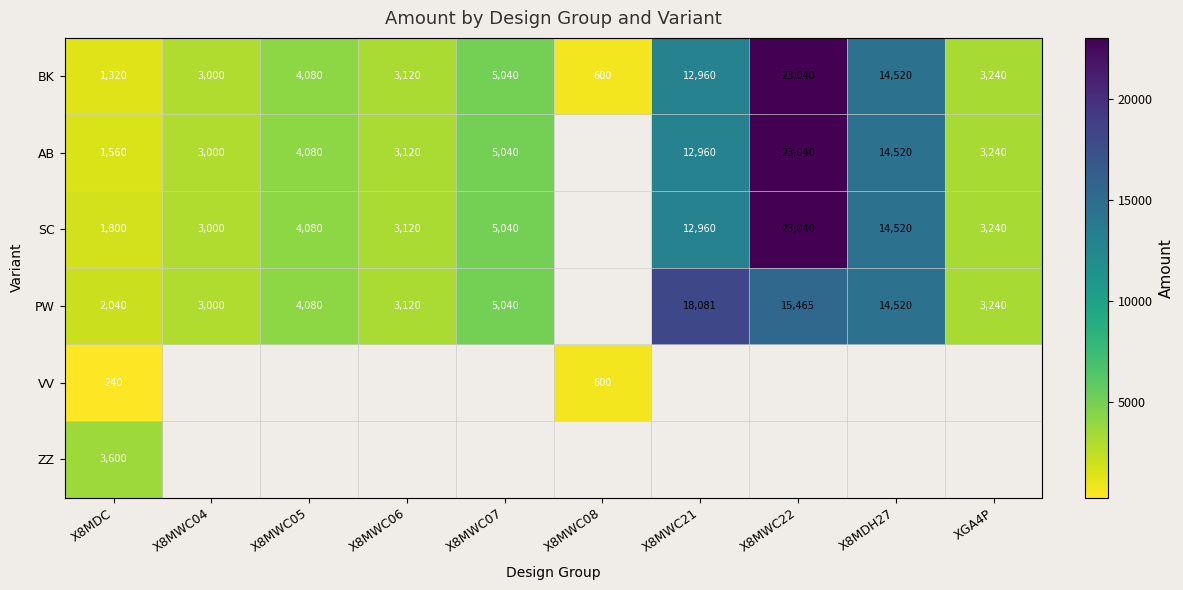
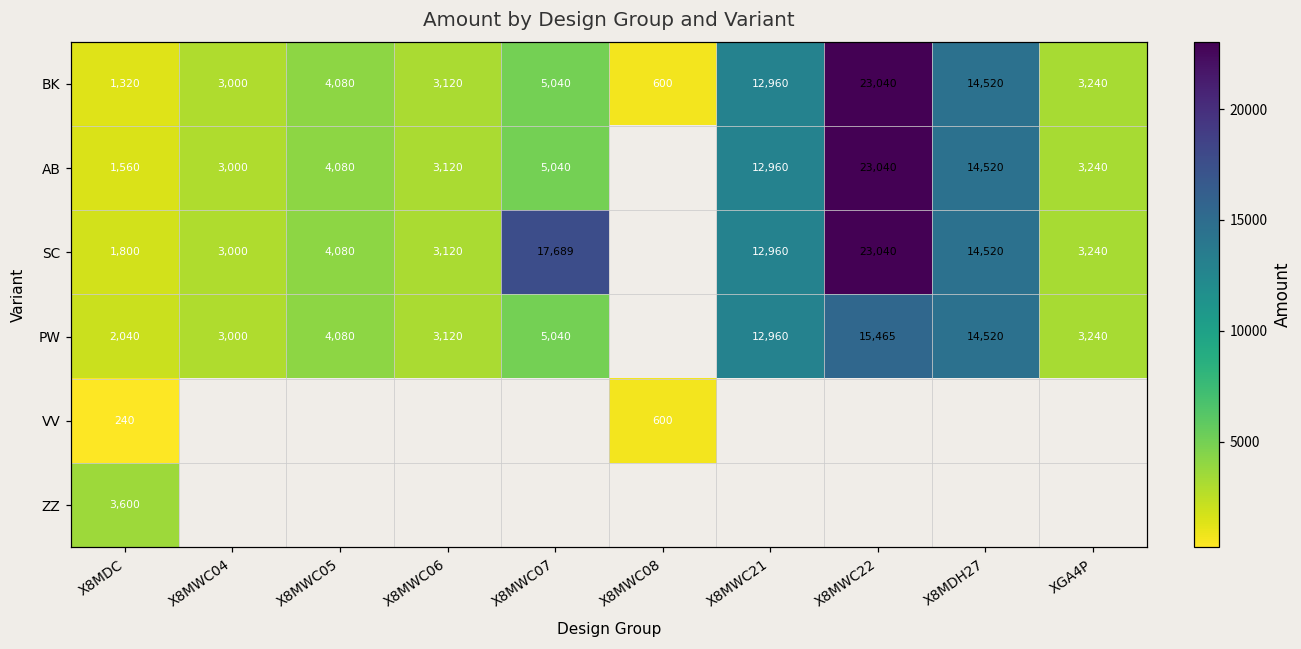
  {
    "BK": {
      "X8MDC": "1,320",
      "X8MWC04": "3,000",
      "X8MWC05": "4,080",
      "X8MWC06": "3,120",
      "X8MWC07": "5,040",
      "X8MWC08": "600",
      "X8MWC21": "12,960",
      "X8MWC22": "23,040",
      "X8MDH27": "14,520",
      "XGA4P": "3,240"
    },
    "AB": {
      "X8MDC": "1,560",
      "X8MWC04": "3,000",
      "X8MWC05": "4,080",
      "X8MWC06": "3,120",
      "X8MWC07": "5,040",
      "X8MWC21": "12,960",
      "X8MWC22": "23,040",
      "X8MDH27": "14,520",
      "XGA4P": "3,240"
    },
    "SC": {
      "X8MDC": "1,800",
      "X8MWC04": "3,000",
      "X8MWC05": "4,080",
      "X8MWC06": "3,120",
-     "X8MWC07": "5,040",
+     "X8MWC07": "17,689",
      "X8MWC21": "12,960",
      "X8MWC22": "23,040",
      "X8MDH27": "14,520",
      "XGA4P": "3,240"
    },
    "PW": {
      "X8MDC": "2,040",
      "X8MWC04": "3,000",
      "X8MWC05": "4,080",
      "X8MWC06": "3,120",
      "X8MWC07": "5,040",
-     "X8MWC21": "18,081",
+     "X8MWC21": "12,960",
      "X8MWC22": "15,465",
      "X8MDH27": "14,520",
      "XGA4P": "3,240"
    },
    "VV": {
      "X8MDC": "240",
      "X8MWC08": "600"
    },
    "ZZ": {
      "X8MDC": "3,600"
    }
  }
